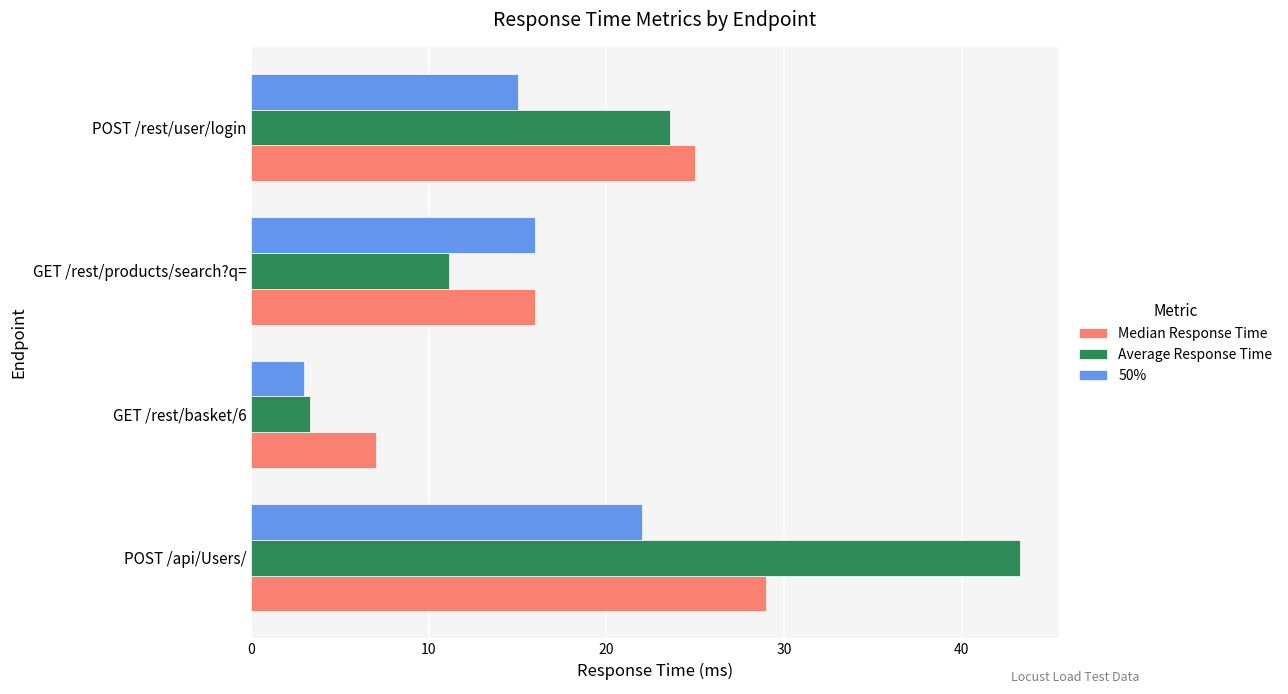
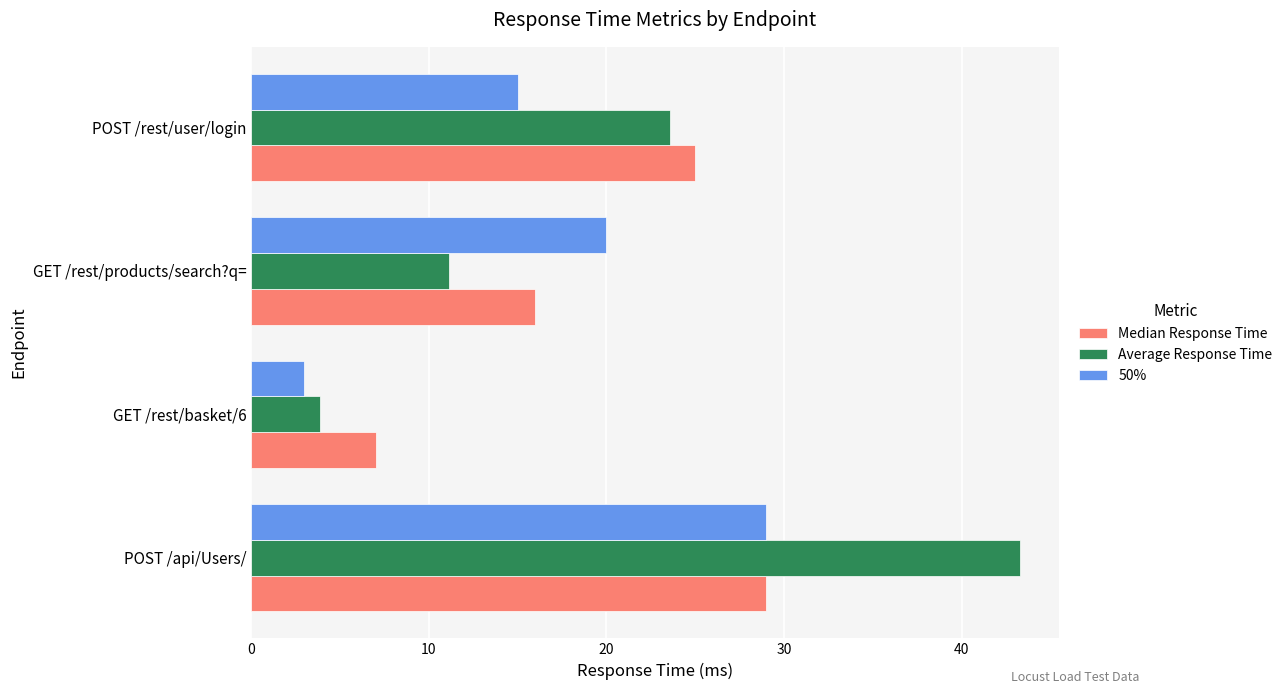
  {
    "Median Response Time": {
      "POST /rest/user/login": 25.0,
      "GET /rest/products/search?q=": 16.0,
      "GET /rest/basket/6": 7.0,
      "POST /api/Users/": 29.0
    },
    "Average Response Time": {
      "POST /rest/user/login": 23.6,
      "GET /rest/products/search?q=": 11.1,
-     "GET /rest/basket/6": 3.3,
+     "GET /rest/basket/6": 3.9,
      "POST /api/Users/": 43.3
    },
    "50%": {
      "POST /rest/user/login": 15,
-     "GET /rest/products/search?q=": 16,
+     "GET /rest/products/search?q=": 20,
      "GET /rest/basket/6": 3,
-     "POST /api/Users/": 22
+     "POST /api/Users/": 29
    }
  }
